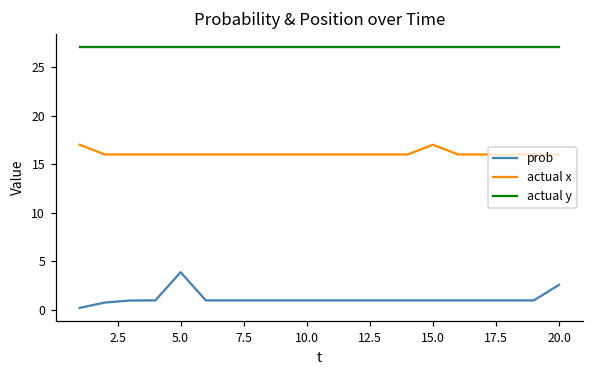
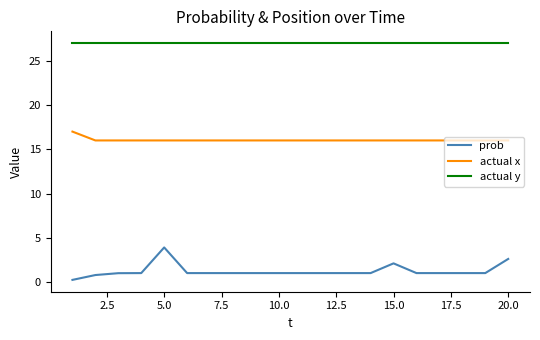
  {
    "prob": {
      "5.0": 4,
      "10.0": 1,
-     "15.0": 1,
+     "15.0": 2,
      "20.0": 3
    },
    "actual x": {
      "5.0": 16,
      "10.0": 16,
-     "15.0": 17
+     "15.0": 16
    },
    "actual y": {
      "5.0": 27,
      "10.0": 27,
      "15.0": 27,
      "20.0": 27
    }
  }
